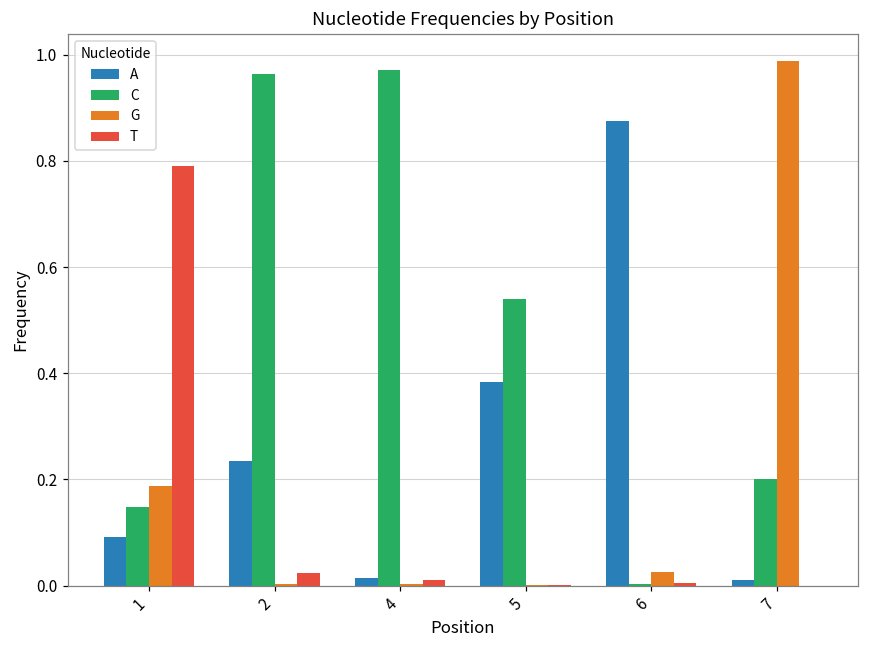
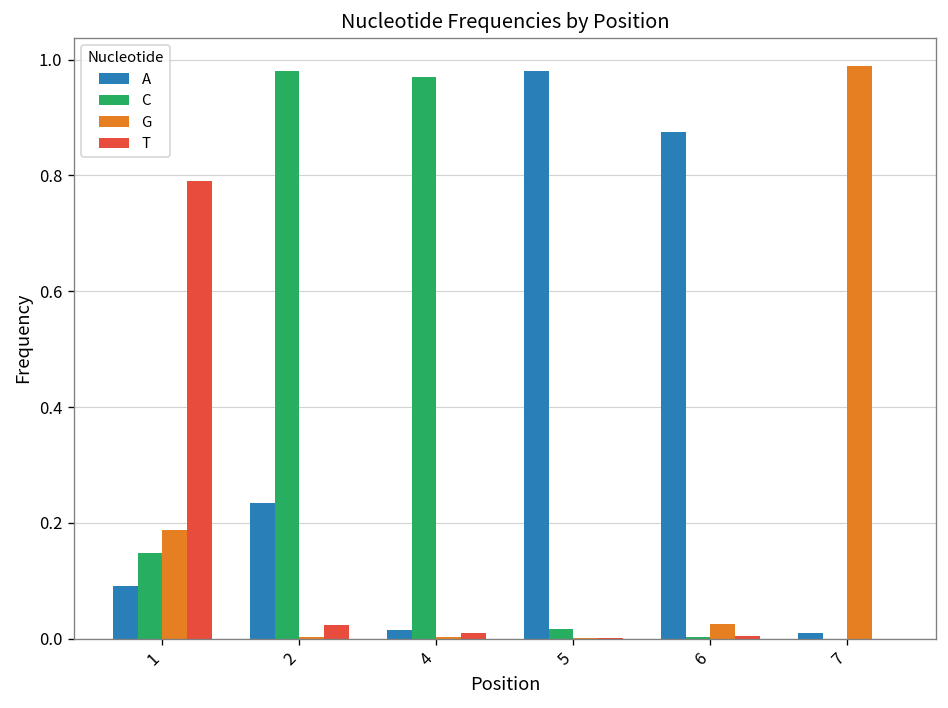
  {
    "A": {
      "1": 0.09,
      "2": 0.23,
      "4": 0.02,
-     "5": 0.38,
+     "5": 0.98,
      "6": 0.87,
      "7": 0.01
    },
    "C": {
      "1": 0.15,
-     "2": 0.96,
+     "2": 0.98,
      "4": 0.97,
-     "5": 0.54,
-     "7": 0.2
+     "5": 0.02,
+     "7": 0.0
    }
  }
